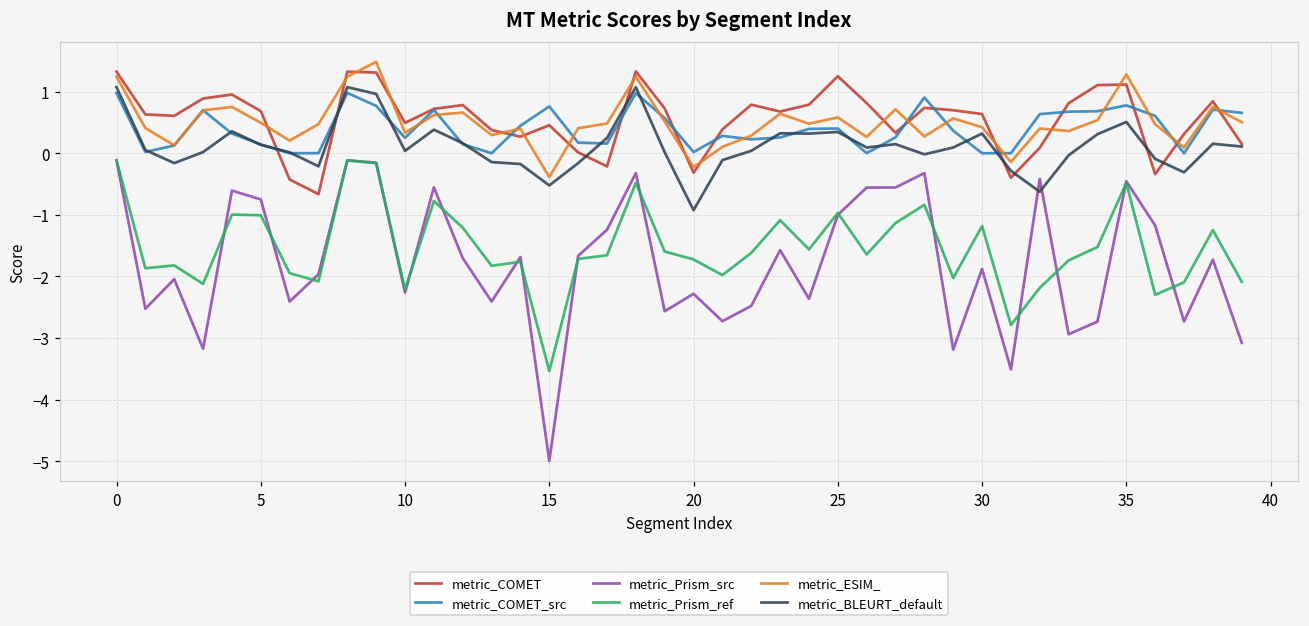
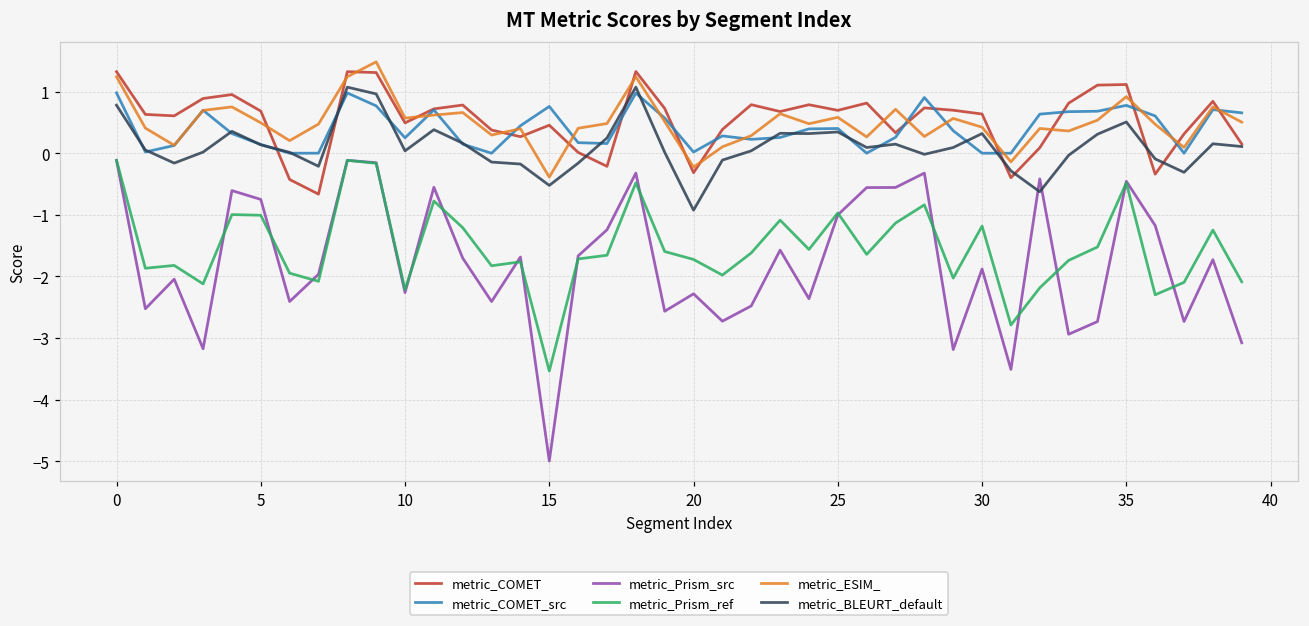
  {
    "metric_COMET": {
      "0": 1.3,
      "5": 0.7,
      "10": 0.5,
      "15": 0.5,
      "20": -0.3,
-     "25": 1.2,
+     "25": 0.7,
      "30": 0.6,
      "35": 1.1
    },
    "metric_COMET_src": {
      "0": 1.0,
      "10": 0.2,
      "15": 0.8,
      "20": 0.0,
      "25": 0.4,
      "30": 0.0,
      "35": 0.8
    },
    "metric_Prism_src": {
      "5": -0.7,
      "10": -2.3,
      "15": -5.0,
      "20": -2.3,
      "30": -1.9
    },
    "metric_Prism_ref": {
      "5": -1.0,
      "10": -2.2,
      "15": -3.5,
      "20": -1.7,
      "30": -1.2
    },
    "metric_ESIM_": {
      "0": 1.2,
      "5": 0.5,
-     "10": 0.3,
+     "10": 0.6,
      "15": -0.4,
      "20": -0.2,
      "25": 0.6,
      "30": 0.4,
-     "35": 1.3
+     "35": 0.9
    },
    "metric_BLEURT_default": {
-     "0": 1.1,
+     "0": 0.8,
      "10": 0.0,
      "15": -0.5,
      "20": -0.9,
      "25": 0.3,
      "30": 0.3,
      "35": 0.5
    }
  }
